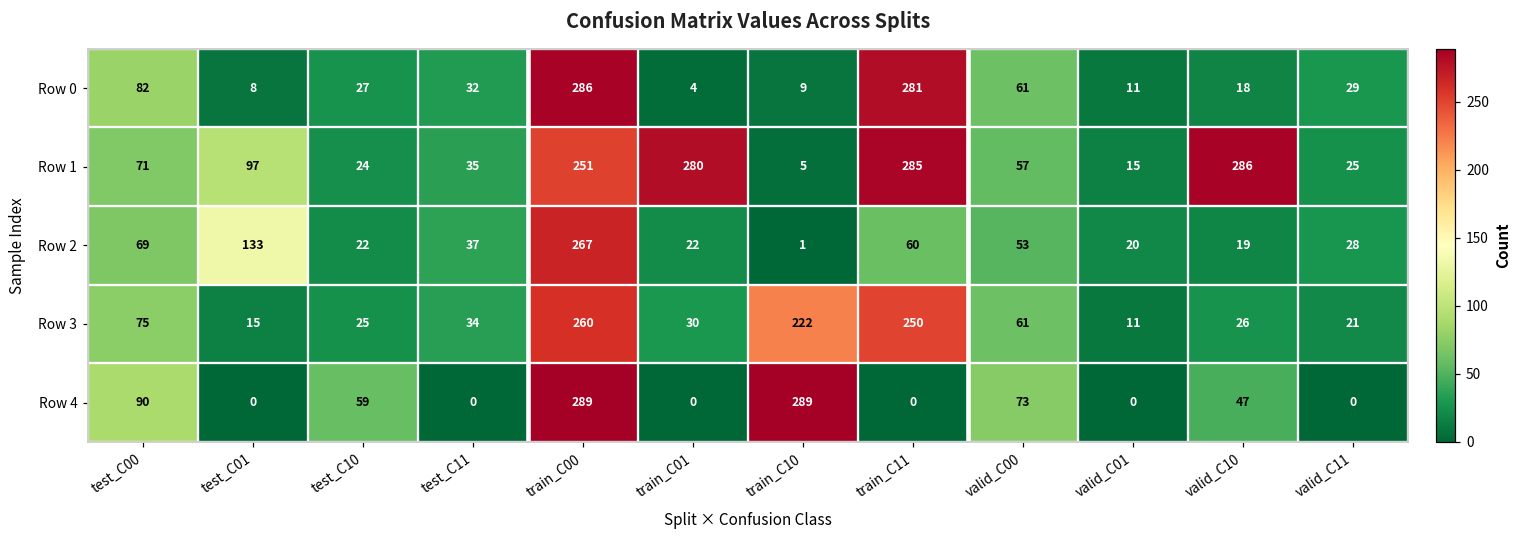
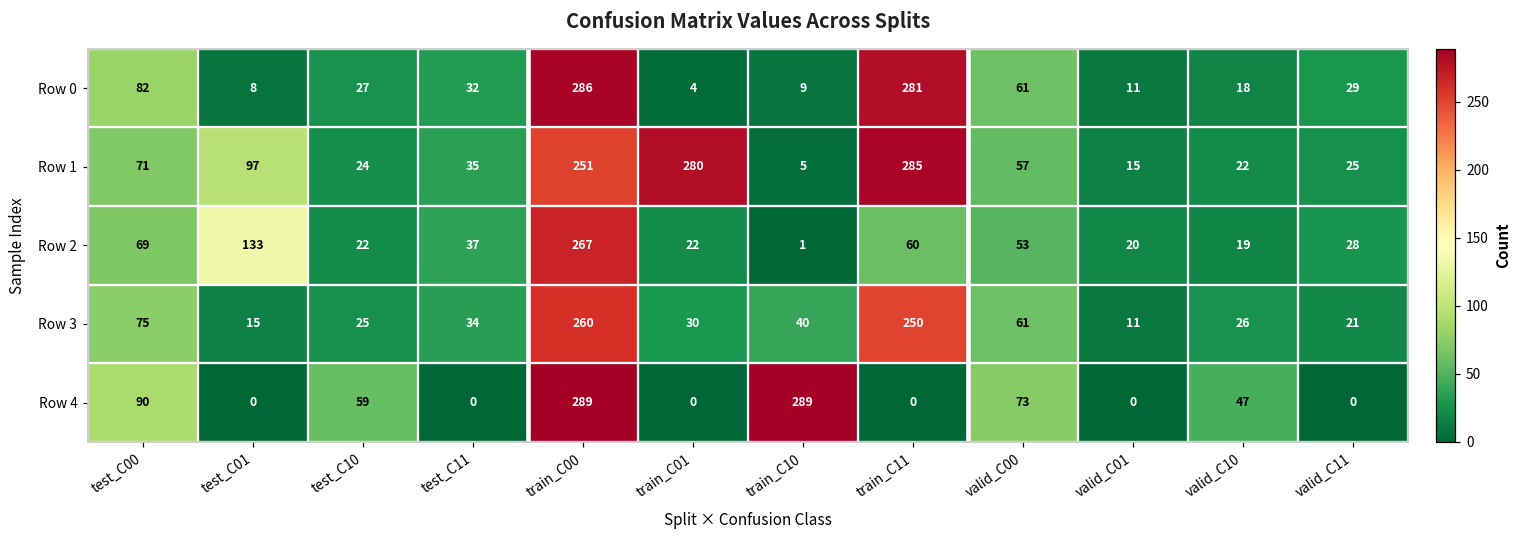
  {
    "Row 0": {
      "test_C00": 82,
      "test_C01": 8,
      "test_C10": 27,
      "test_C11": 32,
      "train_C00": 286,
      "train_C01": 4,
      "train_C10": 9,
      "train_C11": 281,
      "valid_C00": 61,
      "valid_C01": 11,
      "valid_C10": 18,
      "valid_C11": 29
    },
    "Row 1": {
      "test_C00": 71,
      "test_C01": 97,
      "test_C10": 24,
      "test_C11": 35,
      "train_C00": 251,
      "train_C01": 280,
      "train_C10": 5,
      "train_C11": 285,
      "valid_C00": 57,
      "valid_C01": 15,
-     "valid_C10": 286,
+     "valid_C10": 22,
      "valid_C11": 25
    },
    "Row 2": {
      "test_C00": 69,
      "test_C01": 133,
      "test_C10": 22,
      "test_C11": 37,
      "train_C00": 267,
      "train_C01": 22,
      "train_C10": 1,
      "train_C11": 60,
      "valid_C00": 53,
      "valid_C01": 20,
      "valid_C10": 19,
      "valid_C11": 28
    },
    "Row 3": {
      "test_C00": 75,
      "test_C01": 15,
      "test_C10": 25,
      "test_C11": 34,
      "train_C00": 260,
      "train_C01": 30,
-     "train_C10": 222,
+     "train_C10": 40,
      "train_C11": 250,
      "valid_C00": 61,
      "valid_C01": 11,
      "valid_C10": 26,
      "valid_C11": 21
    },
    "Row 4": {
      "test_C00": 90,
      "test_C01": 0,
      "test_C10": 59,
      "test_C11": 0,
      "train_C00": 289,
      "train_C01": 0,
      "train_C10": 289,
      "train_C11": 0,
      "valid_C00": 73,
      "valid_C01": 0,
      "valid_C10": 47,
      "valid_C11": 0
    }
  }
